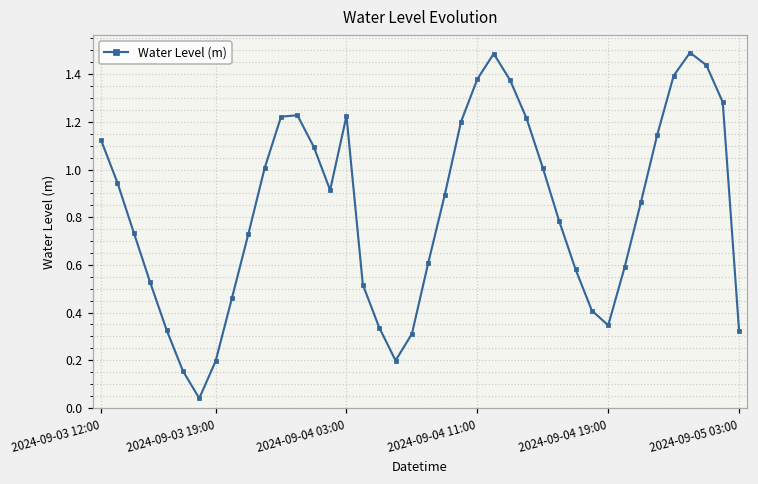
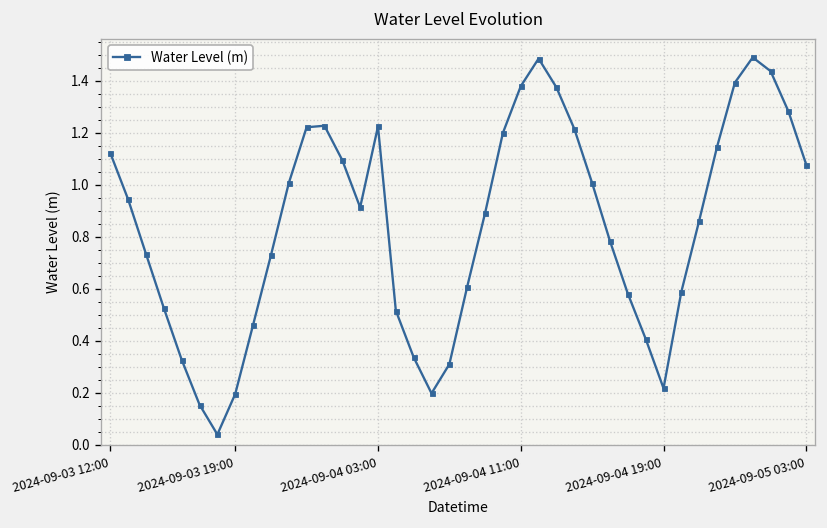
  {
    "2024-09-03 12:00": 1.12,
    "2024-09-03 19:00": 0.20,
    "2024-09-04 03:00": 1.22,
    "2024-09-04 11:00": 1.38,
-   "2024-09-04 19:00": 0.35,
-   "2024-09-05 03:00": 0.32
+   "2024-09-04 19:00": 0.22,
+   "2024-09-05 03:00": 1.08
  }
